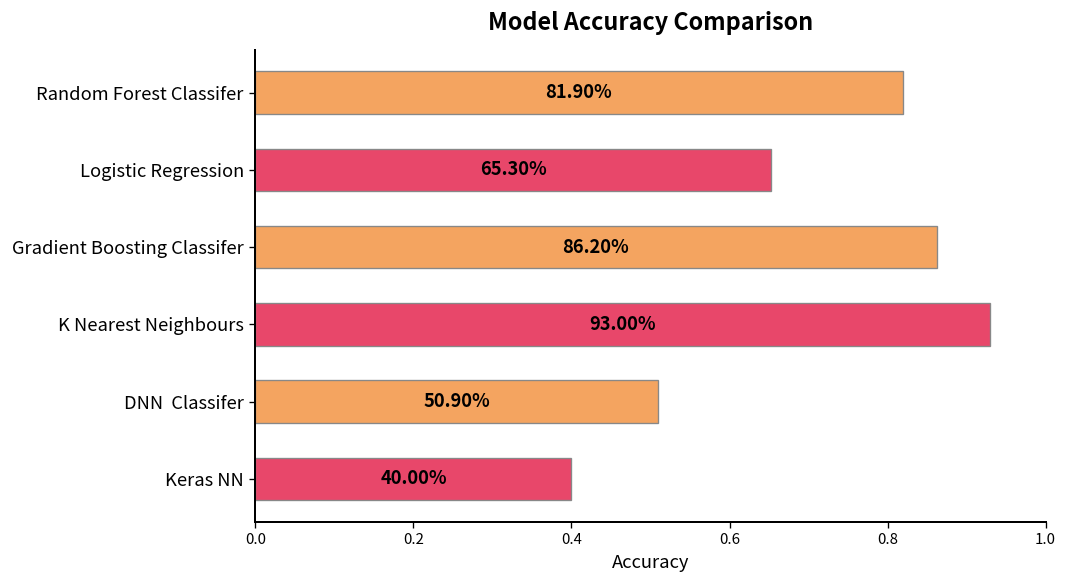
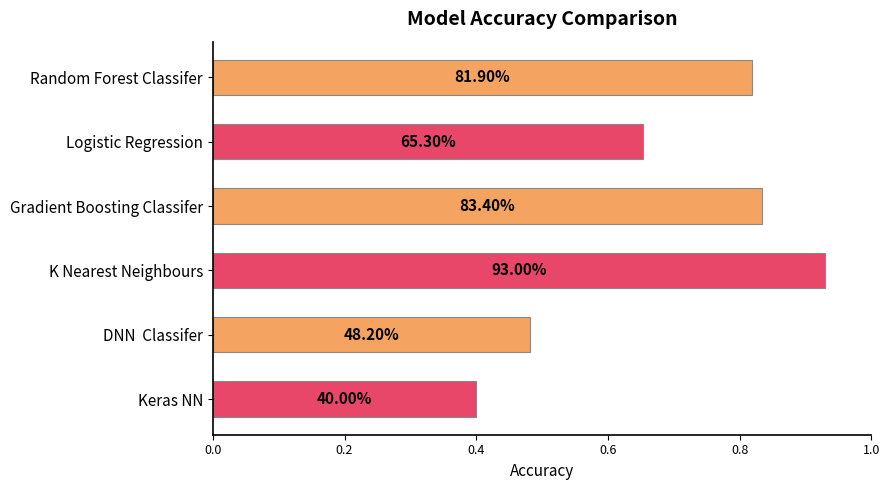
  {
    "Random Forest Classifer": "81.90%",
    "Logistic Regression": "65.30%",
-   "Gradient Boosting Classifer": "86.20%",
+   "Gradient Boosting Classifer": "83.40%",
    "K Nearest Neighbours": "93.00%",
-   "DNN Classifer": "50.90%",
+   "DNN Classifer": "48.20%",
    "Keras NN": "40.00%"
  }
